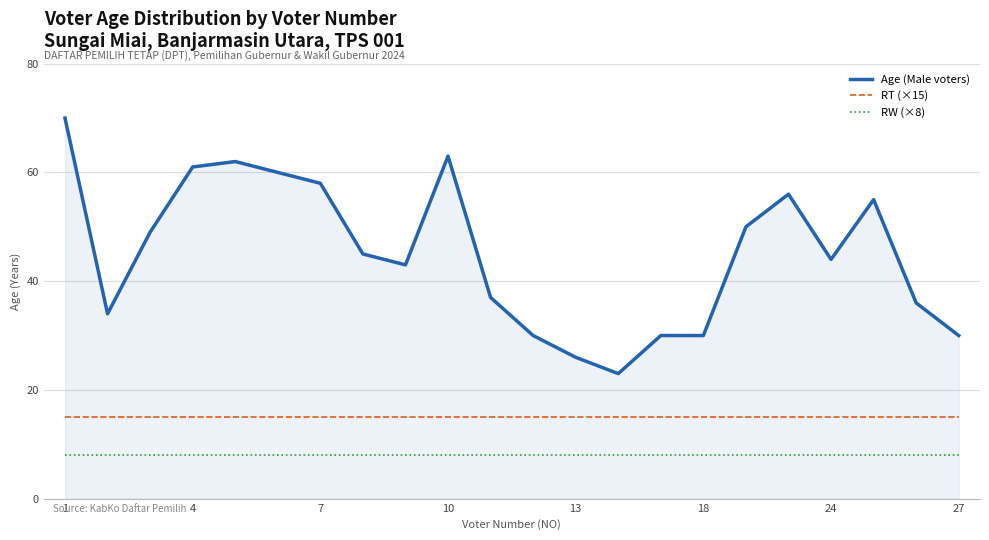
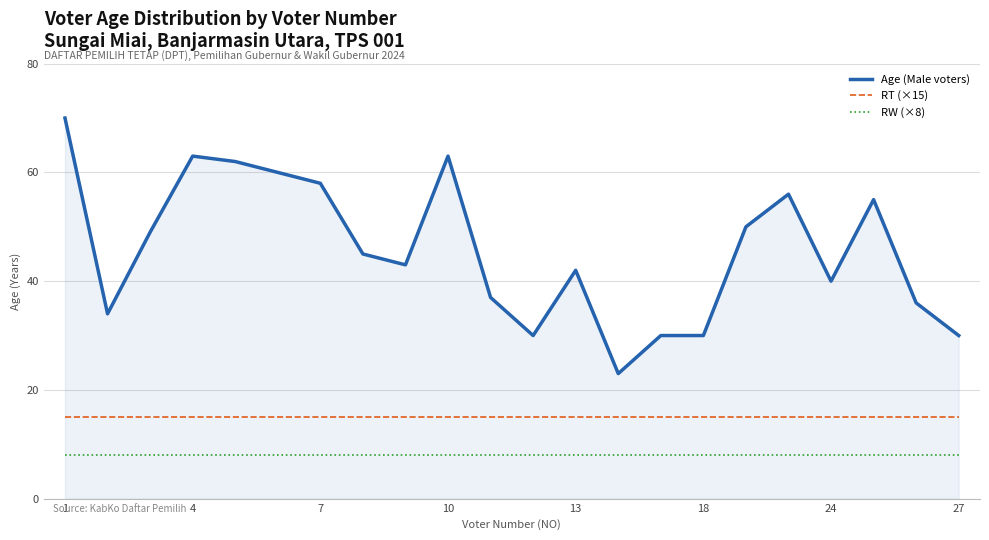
  {
    "Age (Male voters)": {
      "1": 70,
-     "4": 61,
+     "4": 63,
      "7": 58,
      "10": 63,
-     "13": 26,
+     "13": 42,
      "18": 30,
-     "24": 44,
+     "24": 40,
      "27": 30
    },
    "RT (×15)": {
      "1": 15,
      "4": 15,
      "7": 15,
      "10": 15,
      "13": 15,
      "18": 15,
      "24": 15,
      "27": 15
    },
    "RW (×8)": {
      "1": 8,
      "4": 8,
      "7": 8,
      "10": 8,
      "13": 8,
      "18": 8,
      "24": 8,
      "27": 8
    }
  }
